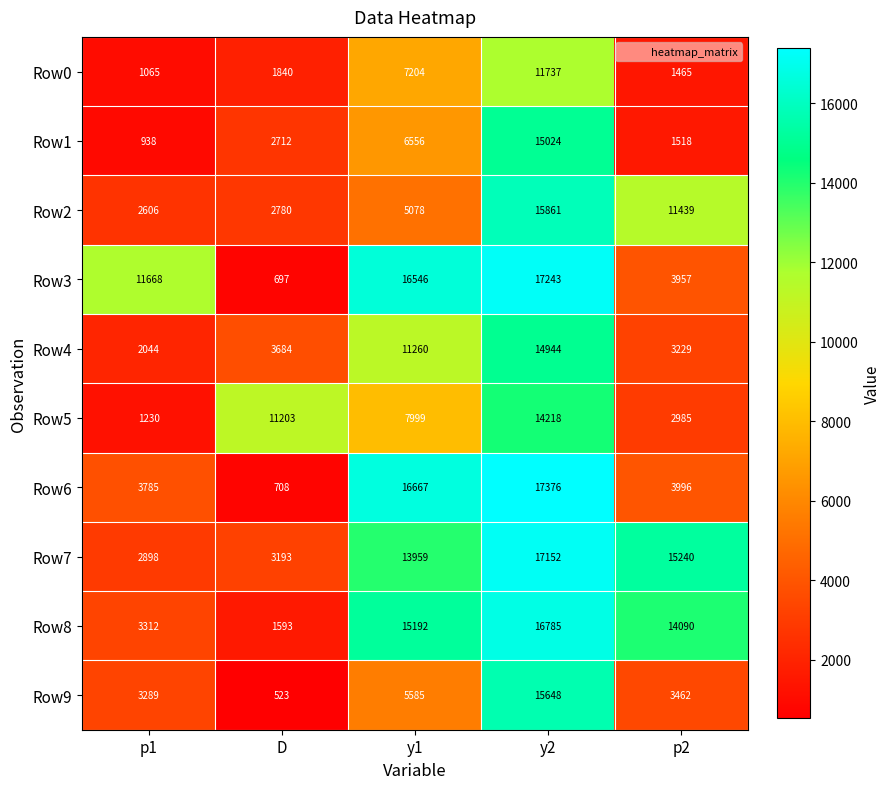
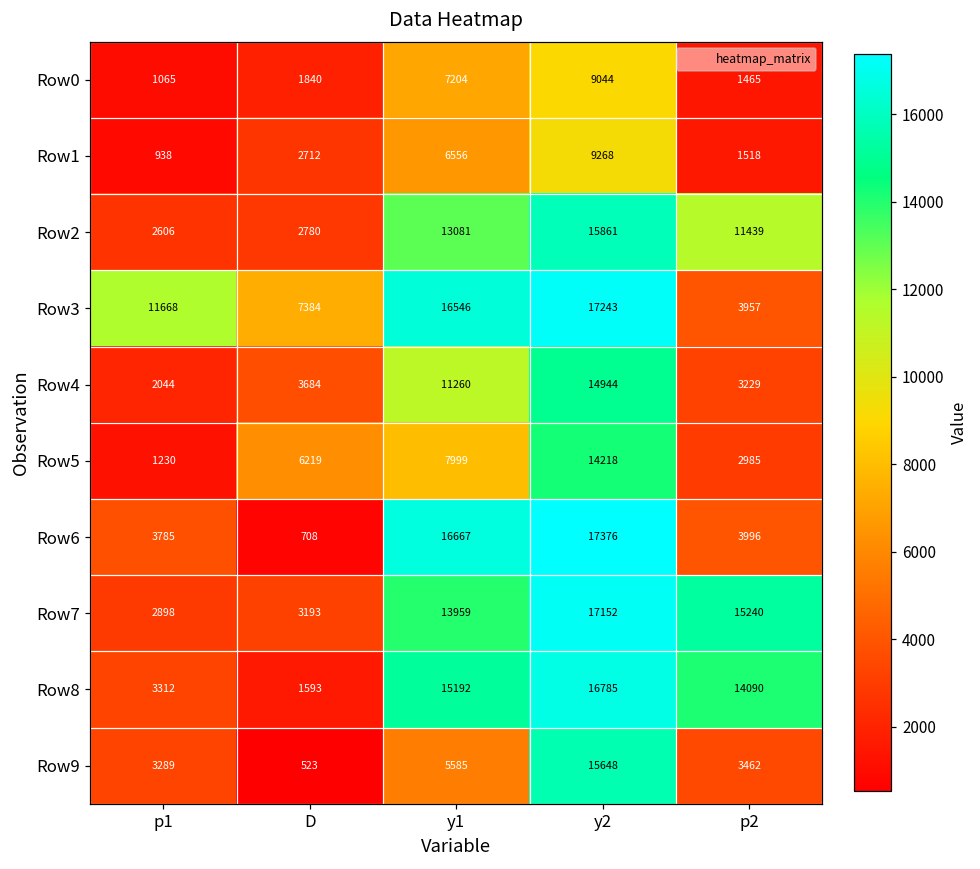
  {
    "Row0": {
      "p1": 1065,
      "D": 1840,
      "y1": 7204,
-     "y2": 11737,
+     "y2": 9044,
      "p2": 1465
    },
    "Row1": {
      "p1": 938,
      "D": 2712,
      "y1": 6556,
-     "y2": 15024,
+     "y2": 9268,
      "p2": 1518
    },
    "Row2": {
      "p1": 2606,
      "D": 2780,
-     "y1": 5078,
+     "y1": 13081,
      "y2": 15861,
      "p2": 11439
    },
    "Row3": {
      "p1": 11668,
-     "D": 697,
+     "D": 7384,
      "y1": 16546,
      "y2": 17243,
      "p2": 3957
    },
    "Row4": {
      "p1": 2044,
      "D": 3684,
      "y1": 11260,
      "y2": 14944,
      "p2": 3229
    },
    "Row5": {
      "p1": 1230,
-     "D": 11203,
+     "D": 6219,
      "y1": 7999,
      "y2": 14218,
      "p2": 2985
    },
    "Row6": {
      "p1": 3785,
      "D": 708,
      "y1": 16667,
      "y2": 17376,
      "p2": 3996
    },
    "Row7": {
      "p1": 2898,
      "D": 3193,
      "y1": 13959,
      "y2": 17152,
      "p2": 15240
    },
    "Row8": {
      "p1": 3312,
      "D": 1593,
      "y1": 15192,
      "y2": 16785,
      "p2": 14090
    },
    "Row9": {
      "p1": 3289,
      "D": 523,
      "y1": 5585,
      "y2": 15648,
      "p2": 3462
    }
  }
